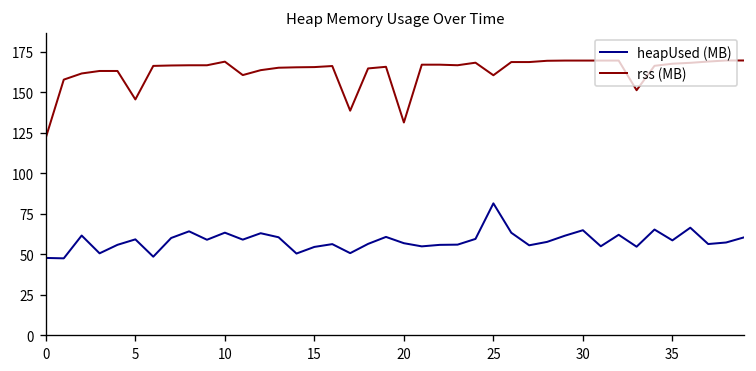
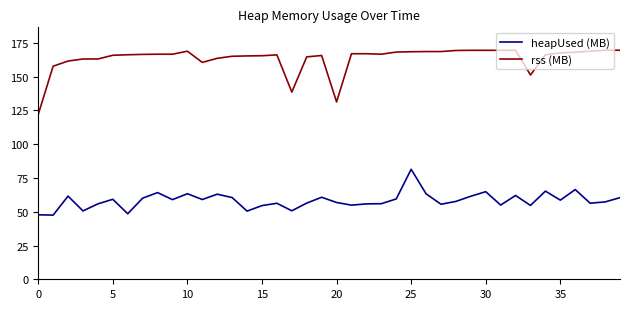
  {
    "heapUsed (MB)": {
      "0": 48,
      "5": 59,
      "10": 63,
      "15": 55,
      "20": 57,
      "25": 81,
      "30": 65,
      "35": 59
    },
    "rss (MB)": {
      "0": 122,
-     "5": 146,
+     "5": 166,
      "10": 169,
      "15": 166,
      "20": 131,
-     "25": 160,
+     "25": 168,
      "30": 170
    }
  }
